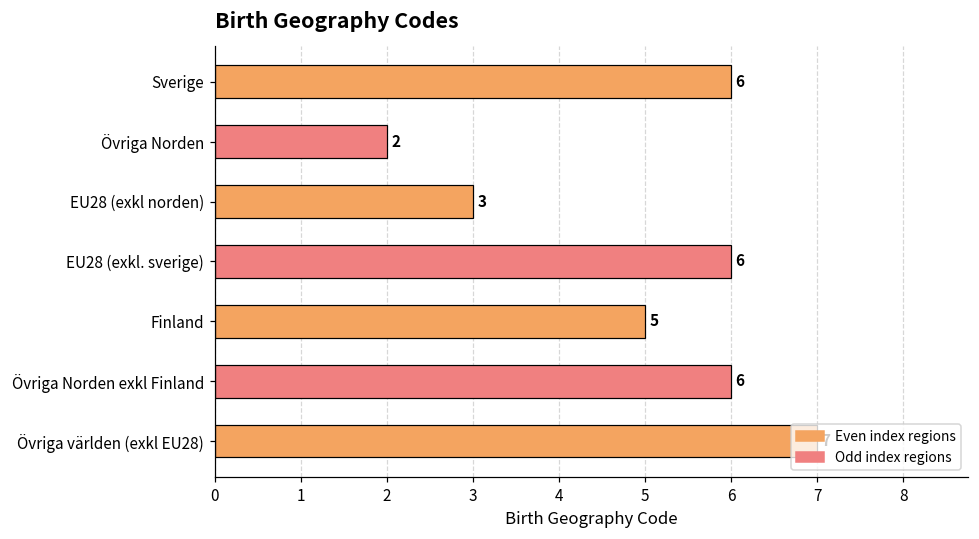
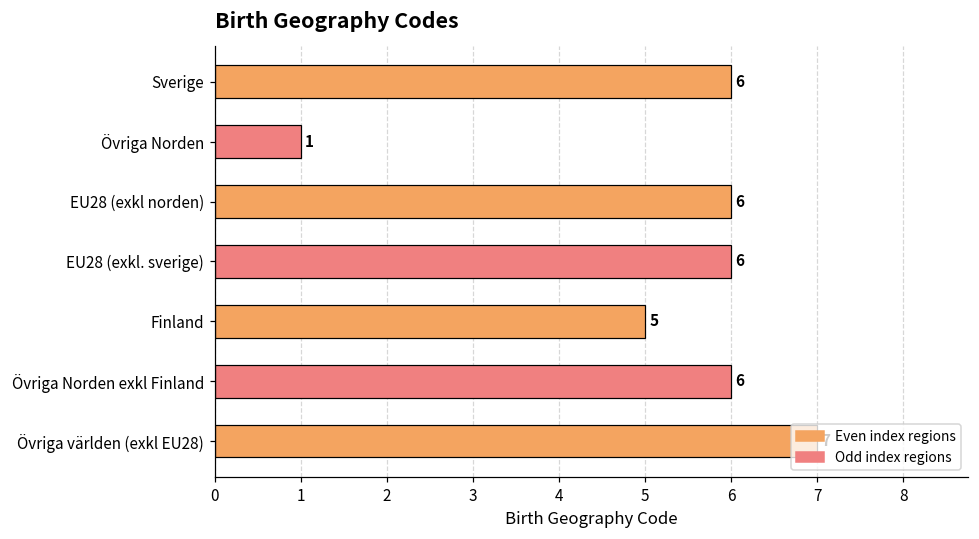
  {
    "Sverige": 6,
-   "Övriga Norden": 2,
-   "EU28 (exkl norden)": 3,
+   "Övriga Norden": 1,
+   "EU28 (exkl norden)": 6,
    "EU28 (exkl. sverige)": 6,
    "Finland": 5,
    "Övriga Norden exkl Finland": 6
  }
